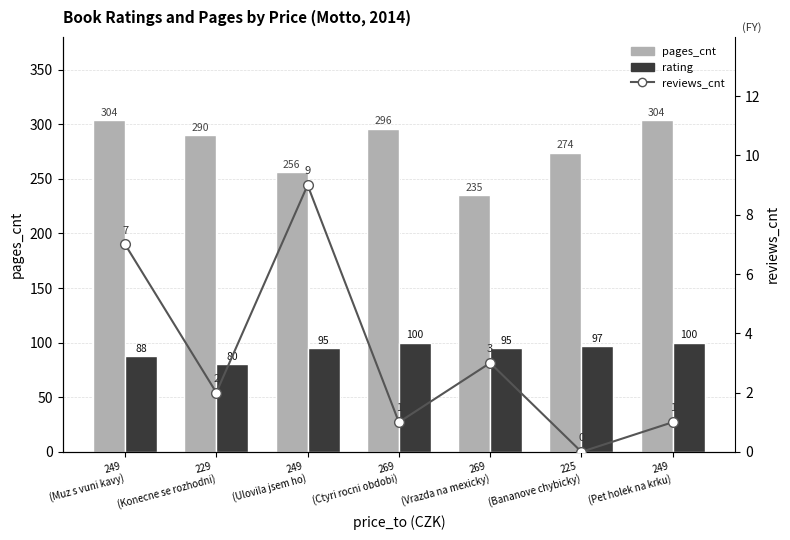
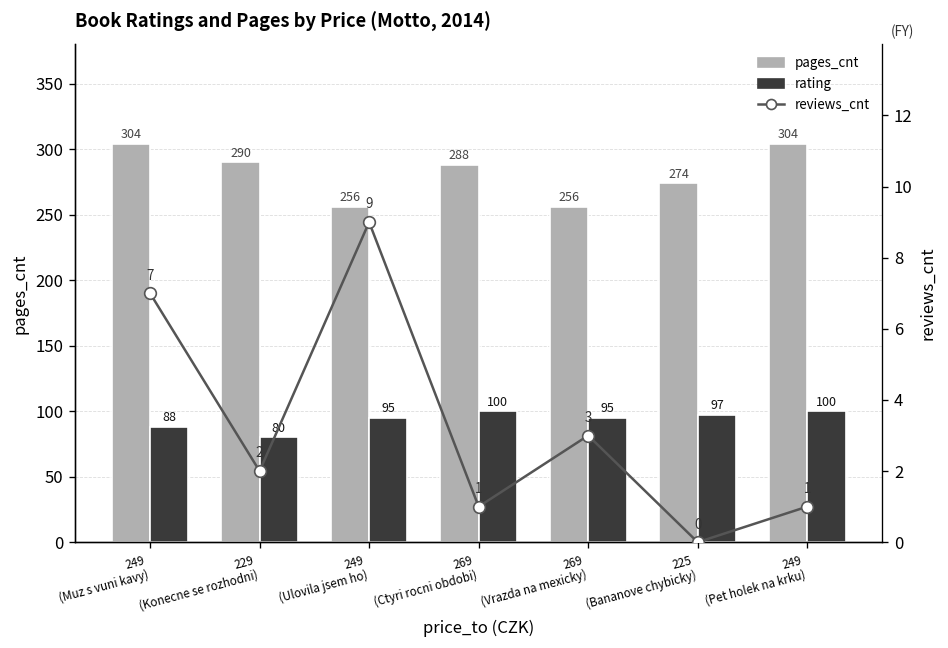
  {
    "pages_cnt": {
      "249 (Muz s vuni kavy)": 304,
      "229 (Konecne se rozhodni)": 290,
      "249 (Ulovila jsem ho)": 256,
-     "269 (Ctyri rocni obdobi)": 296,
-     "269 (Vrazda na mexicky)": 235,
+     "269 (Ctyri rocni obdobi)": 288,
+     "269 (Vrazda na mexicky)": 256,
      "225 (Bananove chybicky)": 274,
      "249 (Pet holek na krku)": 304
    }
  }
